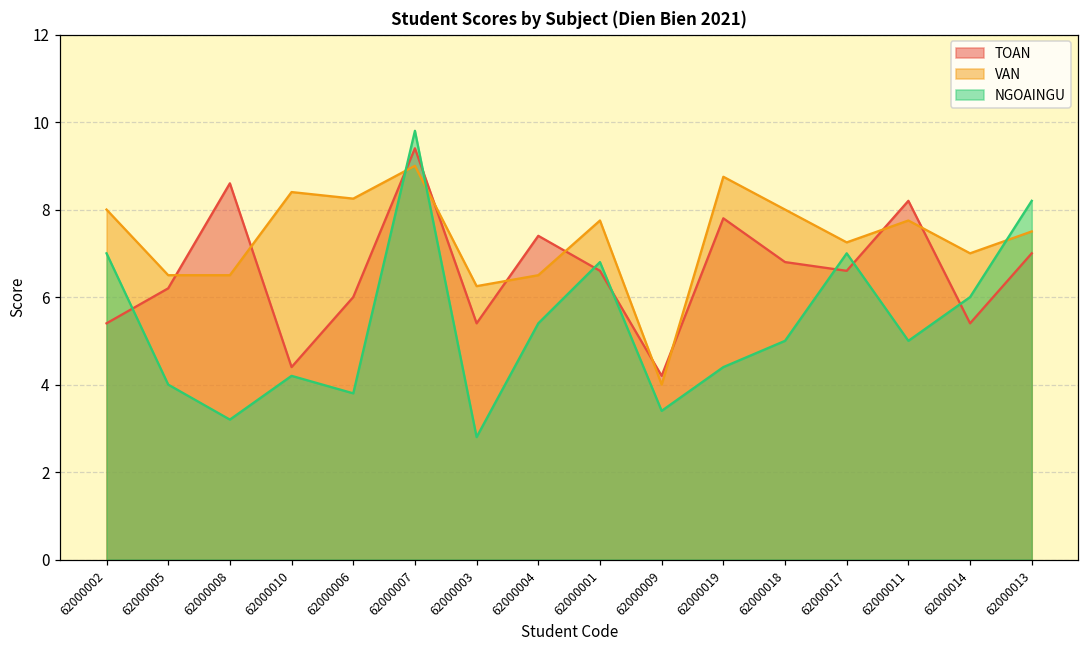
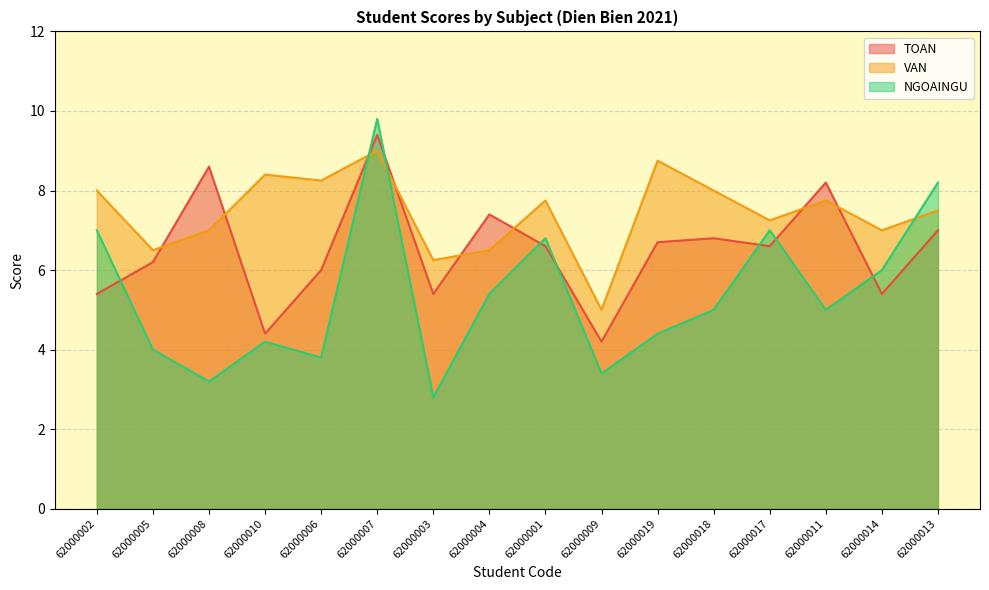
  {
    "TOAN": {
      "62000002": 5.4,
      "62000005": 6.2,
      "62000008": 8.6,
      "62000010": 4.4,
      "62000006": 6.0,
      "62000007": 9.4,
      "62000003": 5.4,
      "62000004": 7.4,
      "62000001": 6.6,
      "62000009": 4.2,
-     "62000019": 7.8,
+     "62000019": 6.7,
      "62000018": 6.8,
      "62000017": 6.6,
      "62000011": 8.2,
      "62000014": 5.4,
      "62000013": 7.0
    },
    "VAN": {
      "62000002": 8.0,
      "62000005": 6.5,
-     "62000008": 6.5,
+     "62000008": 7.0,
      "62000010": 8.4,
      "62000006": 8.3,
      "62000007": 9.0,
      "62000003": 6.3,
      "62000004": 6.5,
      "62000001": 7.8,
-     "62000009": 4,
+     "62000009": 5,
      "62000019": 8.8,
      "62000018": 8.0,
      "62000017": 7.3,
      "62000011": 7.8,
      "62000014": 7.0,
      "62000013": 7.5
    },
    "NGOAINGU": {
      "62000002": 7.0,
      "62000005": 4.0,
      "62000008": 3.2,
      "62000010": 4.2,
      "62000006": 3.8,
      "62000007": 9.8,
      "62000003": 2.8,
      "62000004": 5.4,
      "62000001": 6.8,
      "62000009": 3.4,
      "62000019": 4.4,
      "62000018": 5.0,
      "62000017": 7.0,
      "62000011": 5.0,
      "62000014": 6.0,
      "62000013": 8.2
    }
  }
